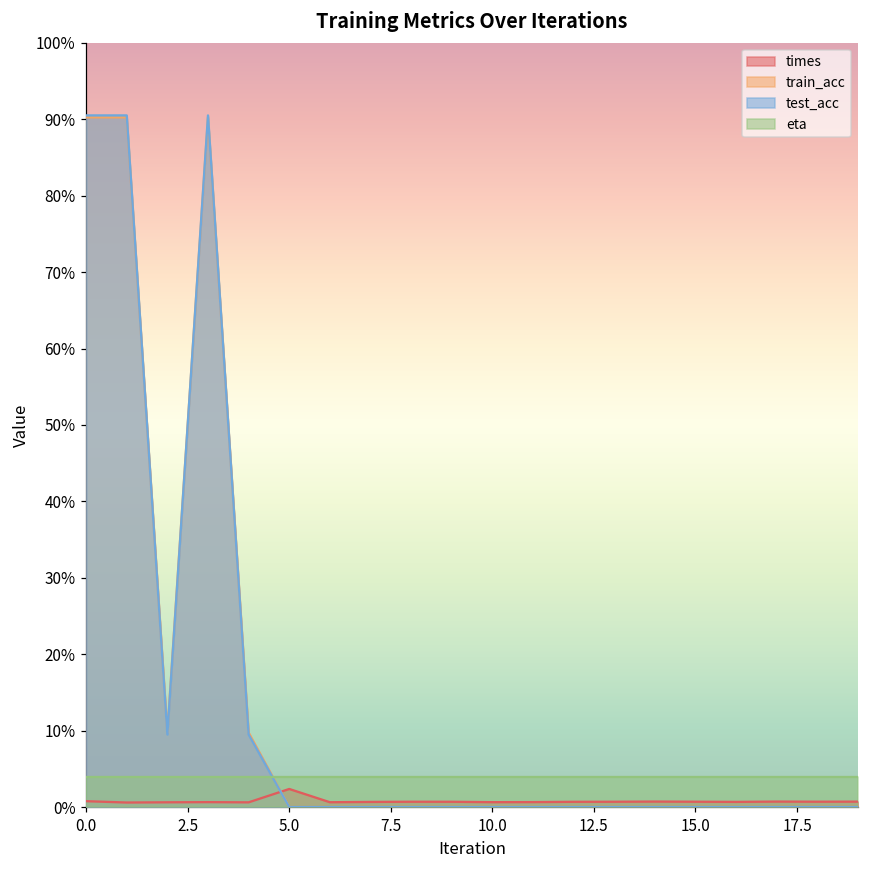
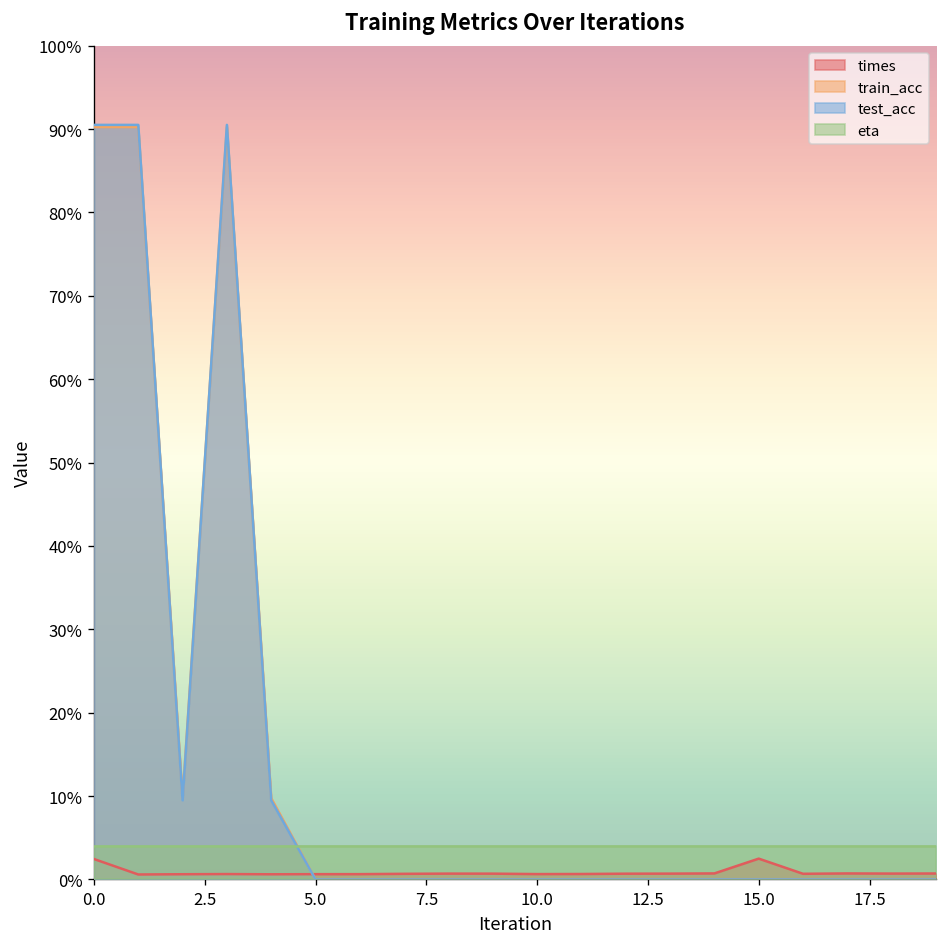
  {
    "times": {
-     "0.0": "1%",
-     "5.0": "2%",
+     "0.0": "2%",
+     "5.0": "1%",
      "10.0": "1%",
-     "15.0": "1%"
+     "15.0": "2%"
    },
    "eta": {
      "0.0": "4%",
      "5.0": "4%",
      "10.0": "4%",
      "15.0": "4%"
    }
  }
